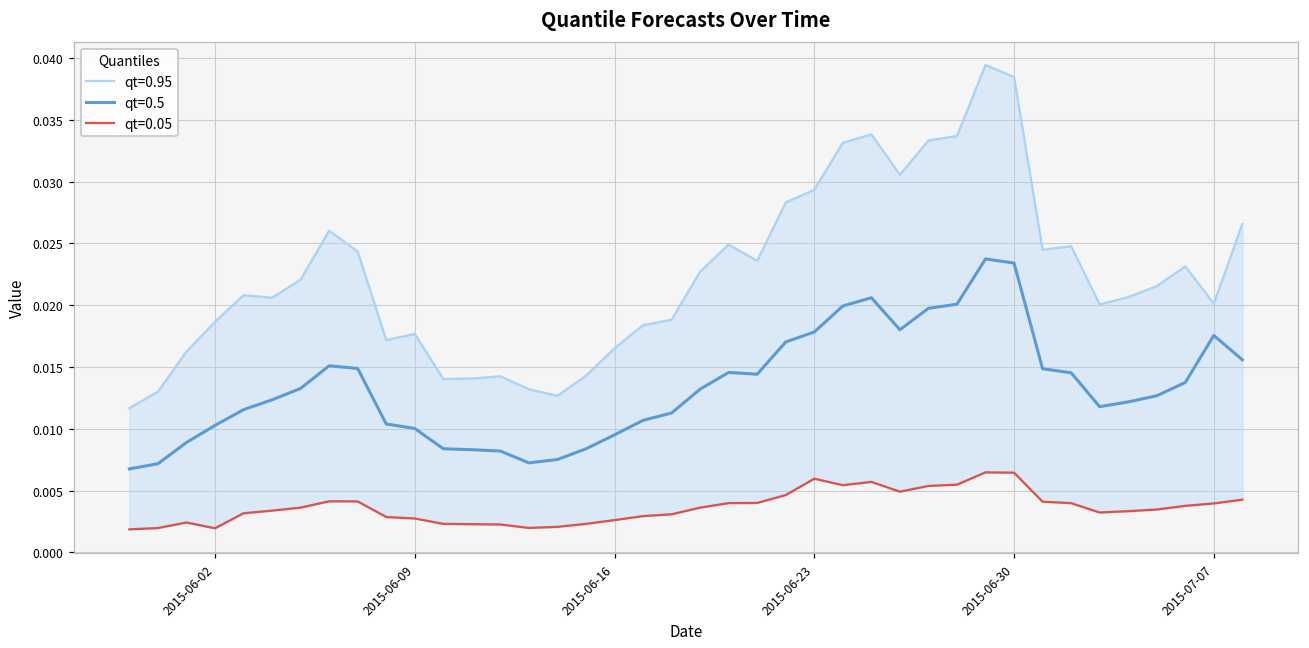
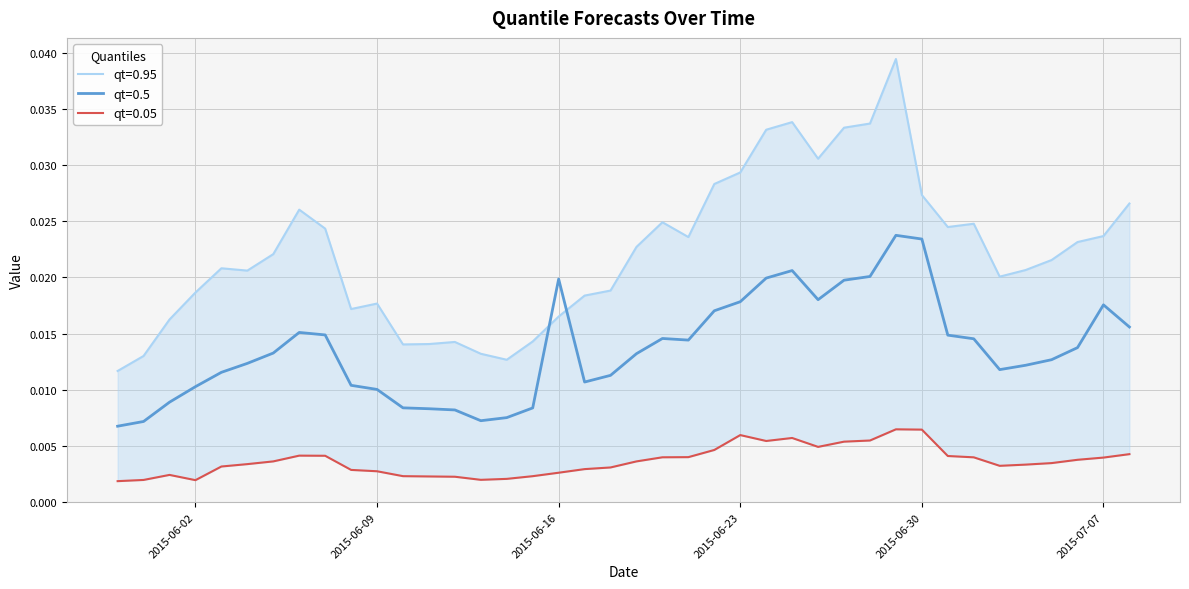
  {
    "qt=0.95": {
      "2015-06-02": 0.0187,
      "2015-06-09": 0.0177,
      "2015-06-16": 0.0165,
      "2015-06-23": 0.0293,
-     "2015-06-30": 0.0385,
-     "2015-07-07": 0.0201
+     "2015-06-30": 0.0273,
+     "2015-07-07": 0.0237
    },
    "qt=0.5": {
      "2015-06-02": 0.0103,
      "2015-06-09": 0.0100,
-     "2015-06-16": 0.0095,
+     "2015-06-16": 0.0199,
      "2015-06-23": 0.0178,
      "2015-06-30": 0.0234,
      "2015-07-07": 0.0176
    },
    "qt=0.05": {
      "2015-06-02": 0.0019,
      "2015-06-09": 0.0027,
      "2015-06-16": 0.0026,
      "2015-06-23": 0.0060,
      "2015-06-30": 0.0064,
      "2015-07-07": 0.0040
    }
  }
